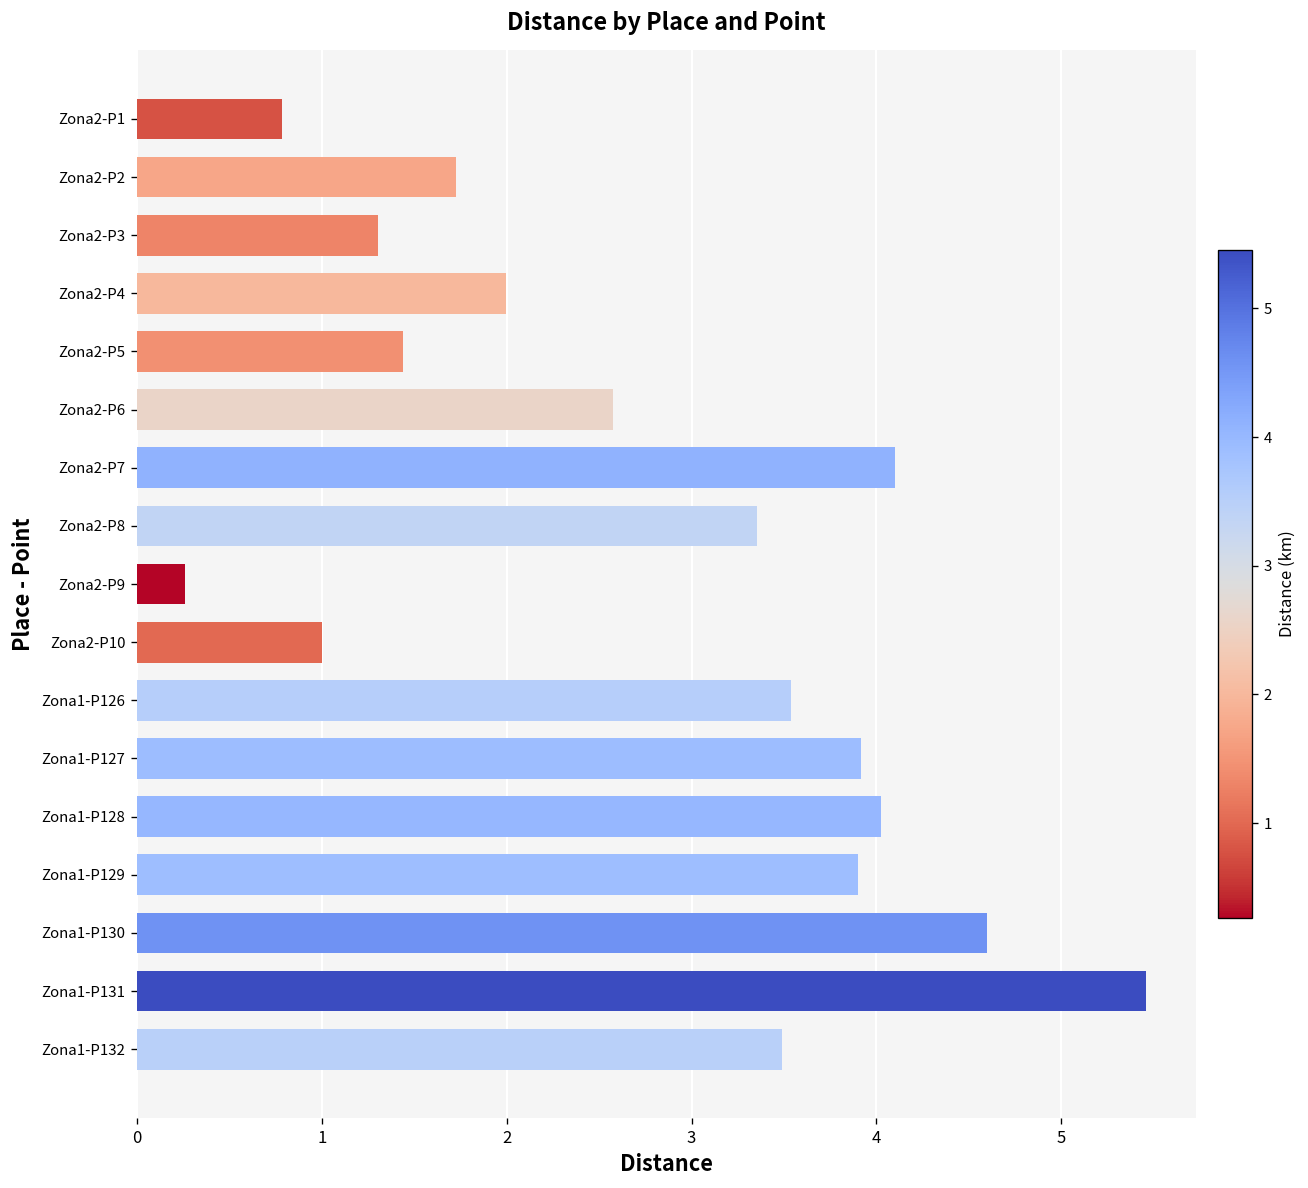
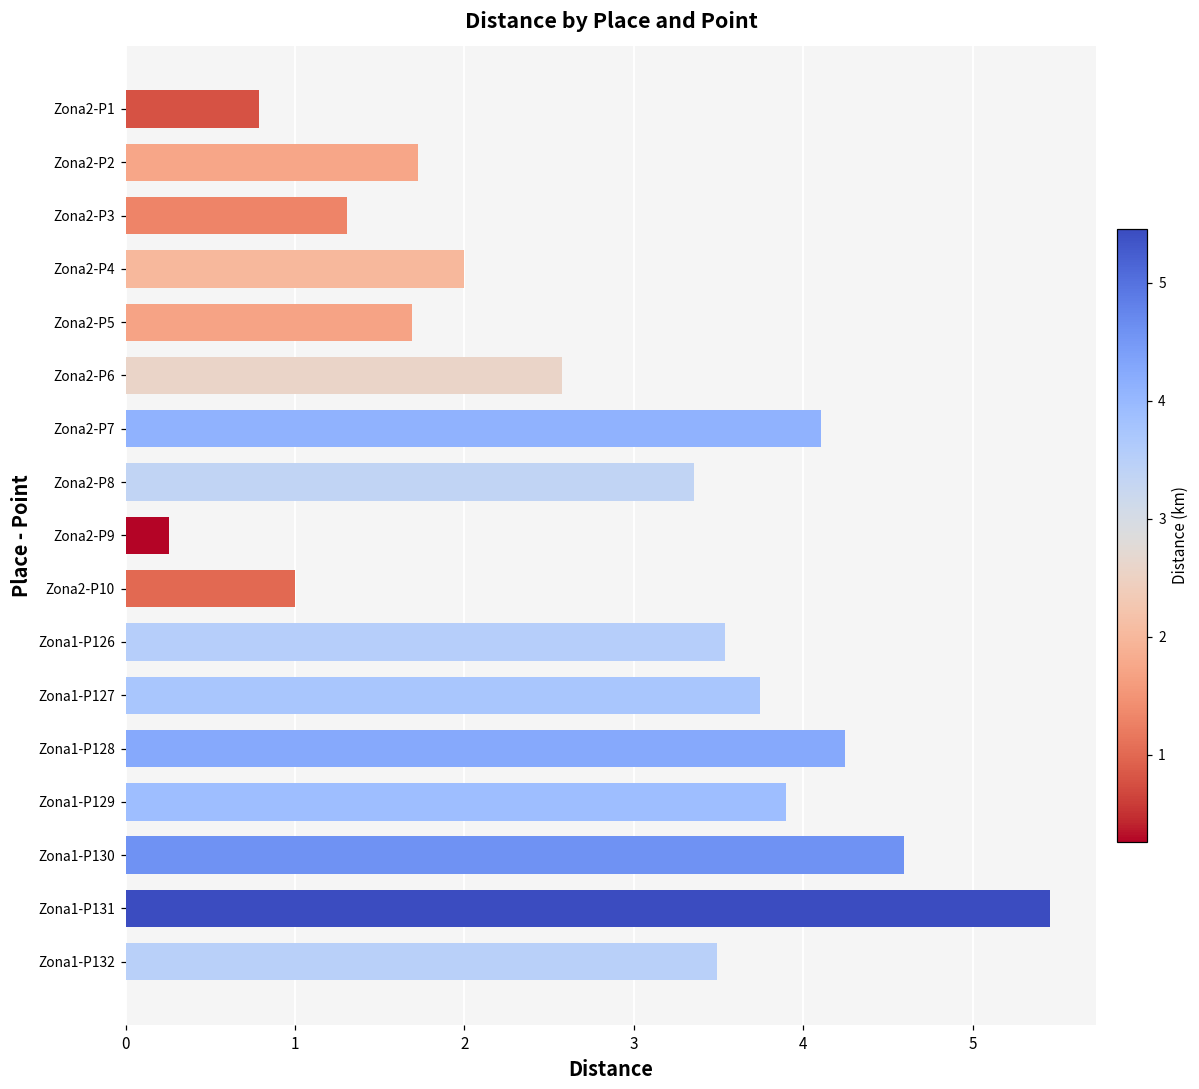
  {
    "Zona2-P1": 0.79,
    "Zona2-P2": 1.72,
    "Zona2-P3": 1.31,
    "Zona2-P4": 2.00,
-   "Zona2-P5": 1.44,
+   "Zona2-P5": 1.69,
    "Zona2-P6": 2.57,
    "Zona2-P7": 4.10,
    "Zona2-P8": 3.36,
    "Zona2-P9": 0.26,
    "Zona2-P10": 1.00,
    "Zona1-P126": 3.54,
-   "Zona1-P127": 3.92,
-   "Zona1-P128": 4.03,
+   "Zona1-P127": 3.75,
+   "Zona1-P128": 4.25,
    "Zona1-P129": 3.90,
    "Zona1-P130": 4.60,
    "Zona1-P131": 5.46,
    "Zona1-P132": 3.49
  }
